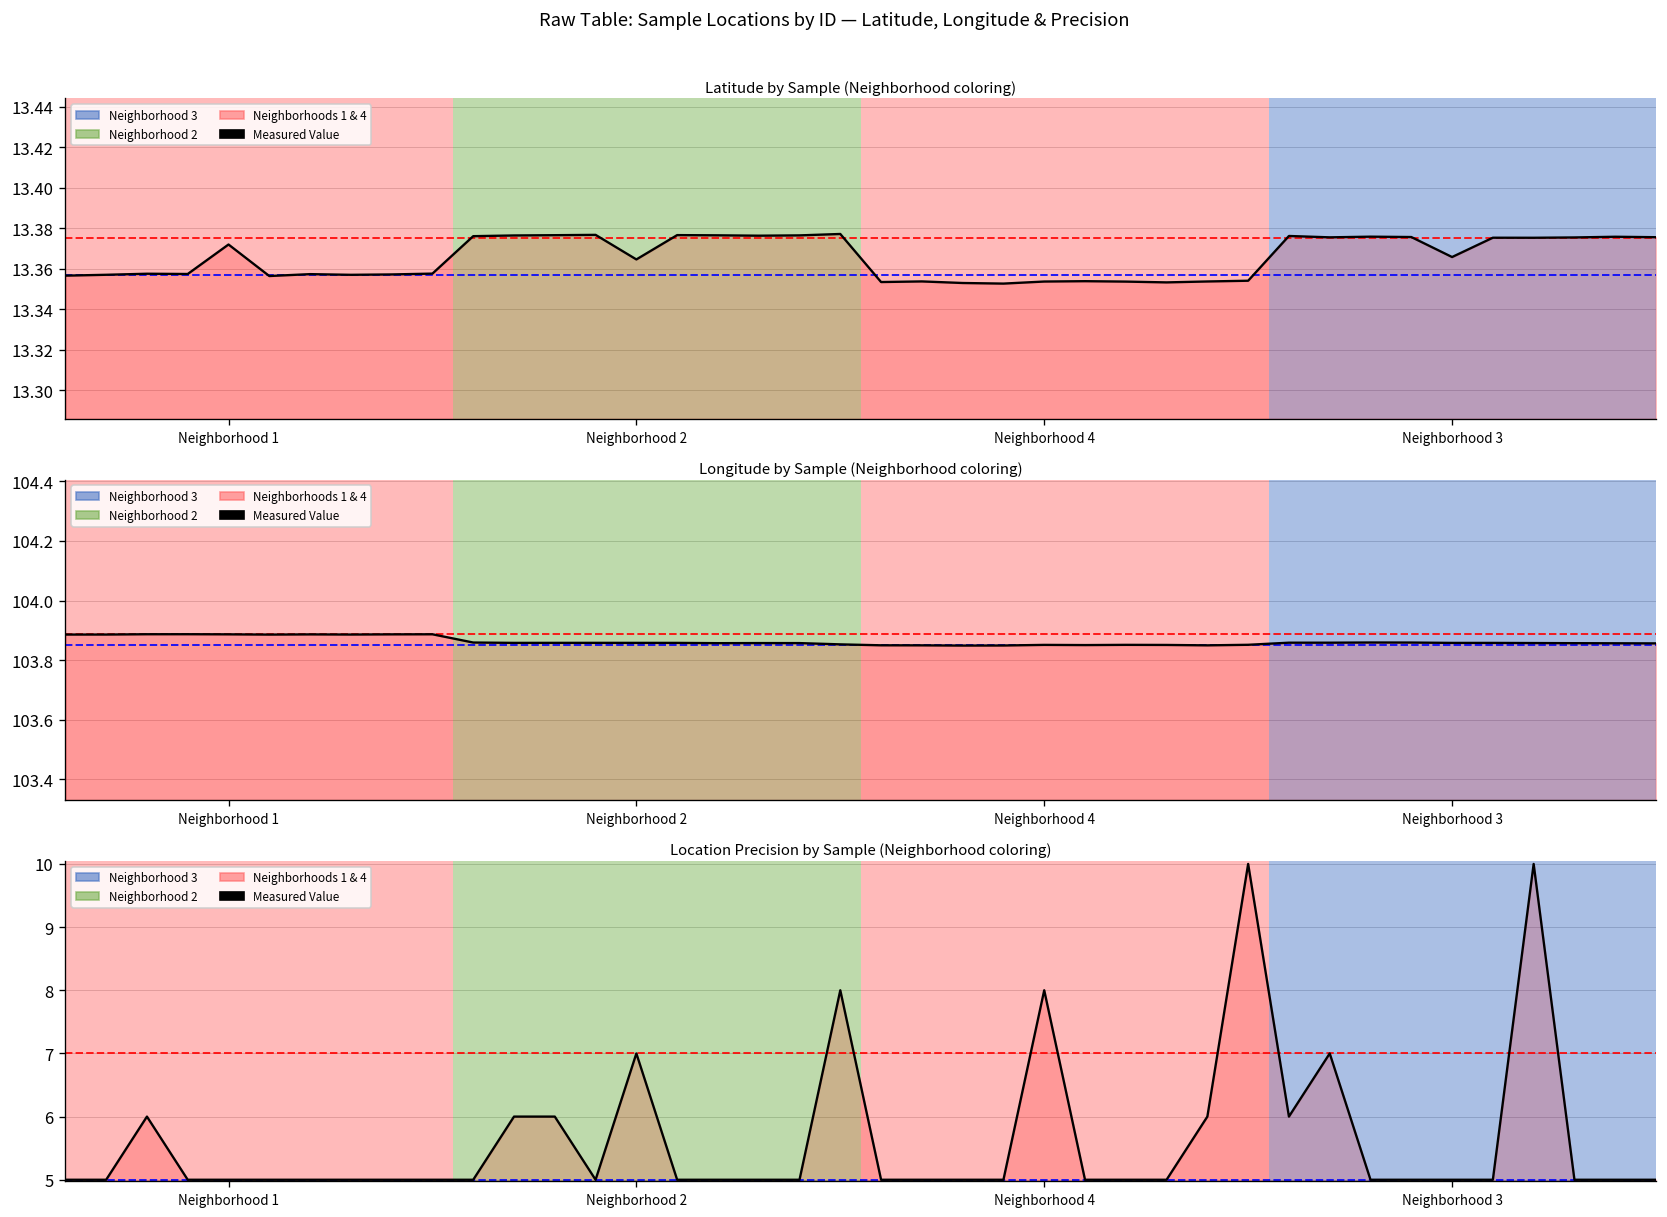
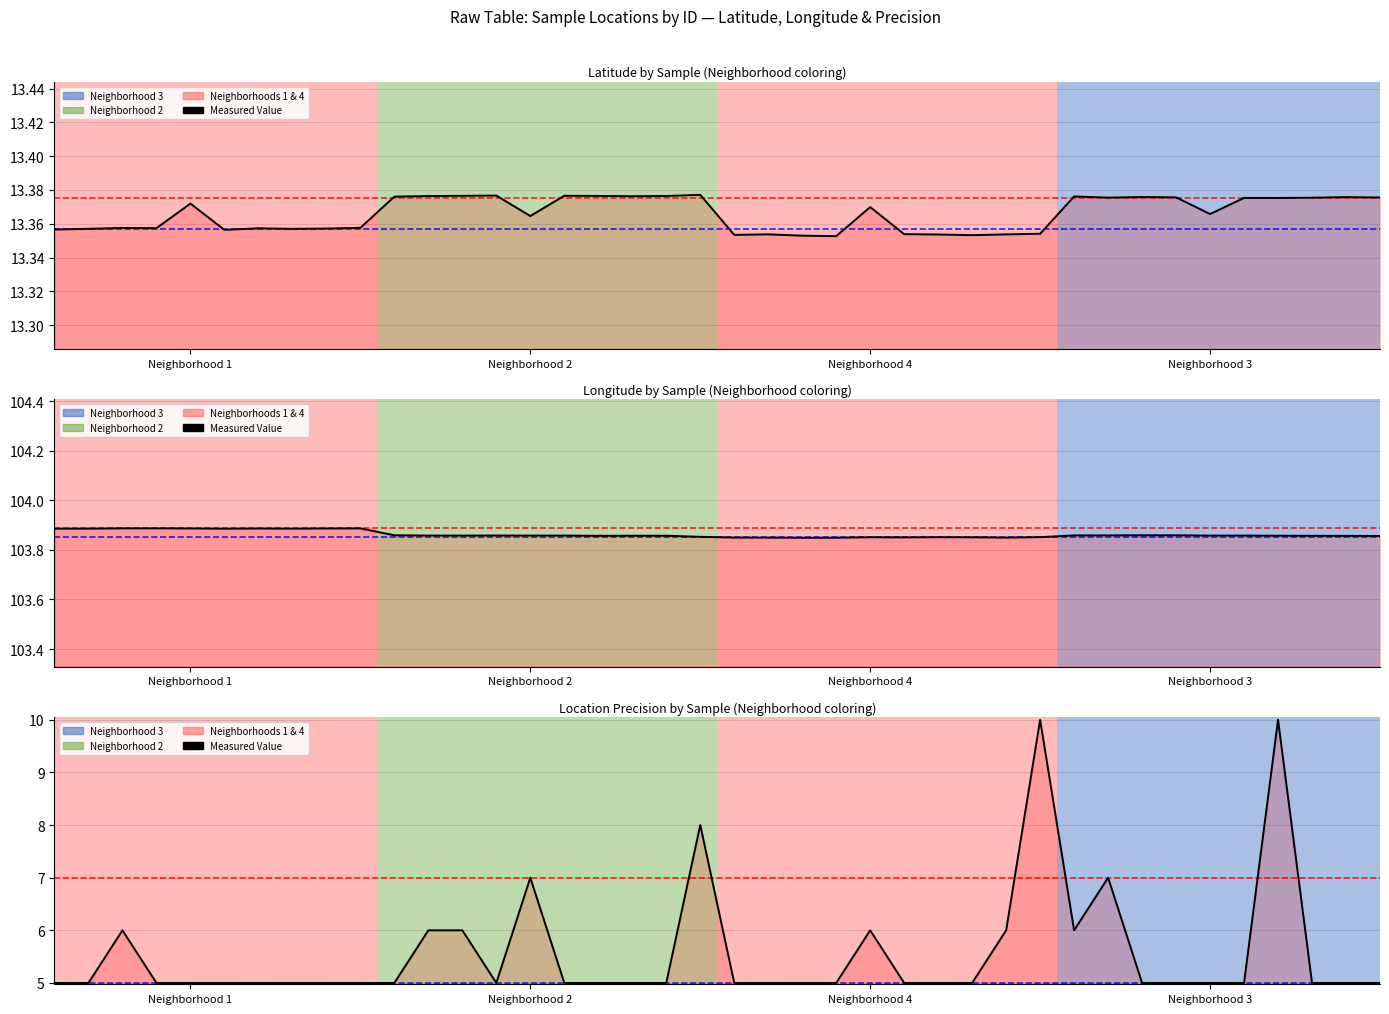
  {
    "Latitude by Sample (Neighborhood coloring)": {
      "Neighborhood 1": 13.372,
      "Neighborhood 2": 13.365,
-     "Neighborhood 4": 13.354,
+     "Neighborhood 4": 13.370,
      "Neighborhood 3": 13.366
    },
    "Longitude by Sample (Neighborhood coloring)": {
      "Neighborhood 1": 103.89,
      "Neighborhood 2": 103.86,
      "Neighborhood 4": 103.85,
      "Neighborhood 3": 103.86
    },
    "Location Precision by Sample (Neighborhood coloring)": {
      "Neighborhood 1": 5,
      "Neighborhood 2": 7,
-     "Neighborhood 4": 8,
+     "Neighborhood 4": 6,
      "Neighborhood 3": 5
    }
  }
